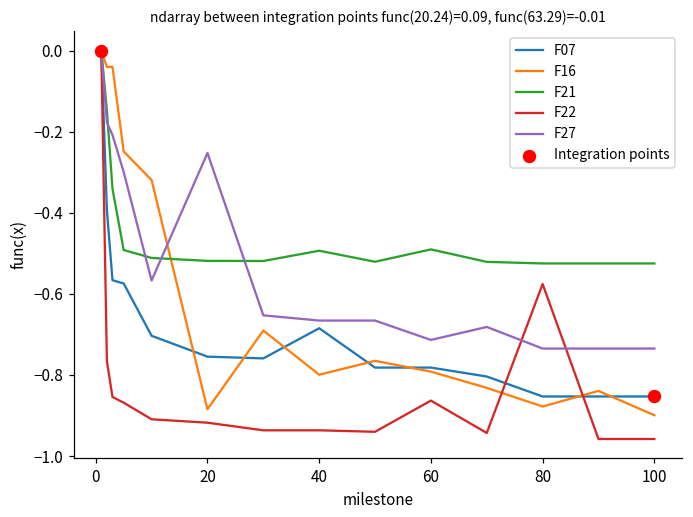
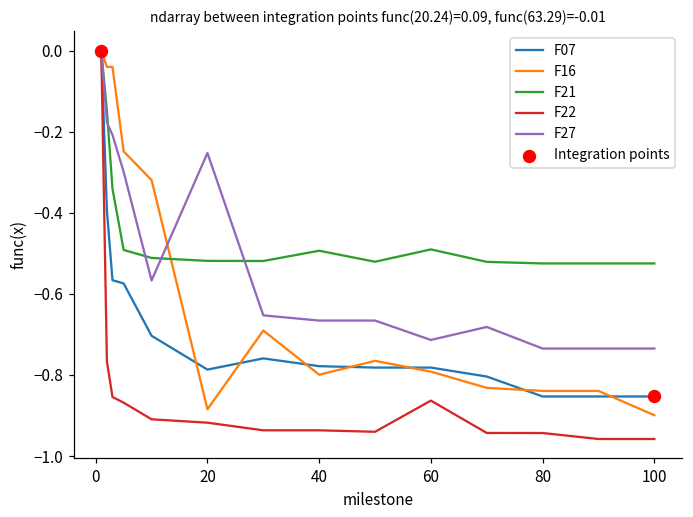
  {
    "F07": {
-     "20": -0.75,
-     "40": -0.68,
+     "20": -0.79,
+     "40": -0.78,
      "60": -0.78,
      "80": -0.85
    },
    "F16": {
      "20": -0.88,
      "40": -0.80,
      "60": -0.79,
-     "80": -0.88,
+     "80": -0.84,
      "100": -0.90
    },
    "F21": {
      "20": -0.52,
      "40": -0.49,
      "60": -0.49,
      "80": -0.52,
      "100": -0.52
    },
    "F22": {
      "20": -0.92,
      "40": -0.94,
      "60": -0.86,
-     "80": -0.58,
+     "80": -0.94,
      "100": -0.96
    },
    "F27": {
      "20": -0.25,
      "40": -0.67,
      "60": -0.71,
      "80": -0.73,
      "100": -0.73
    }
  }
